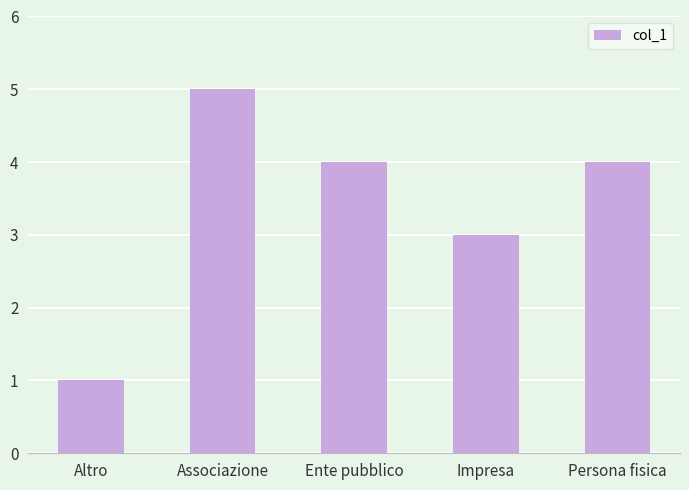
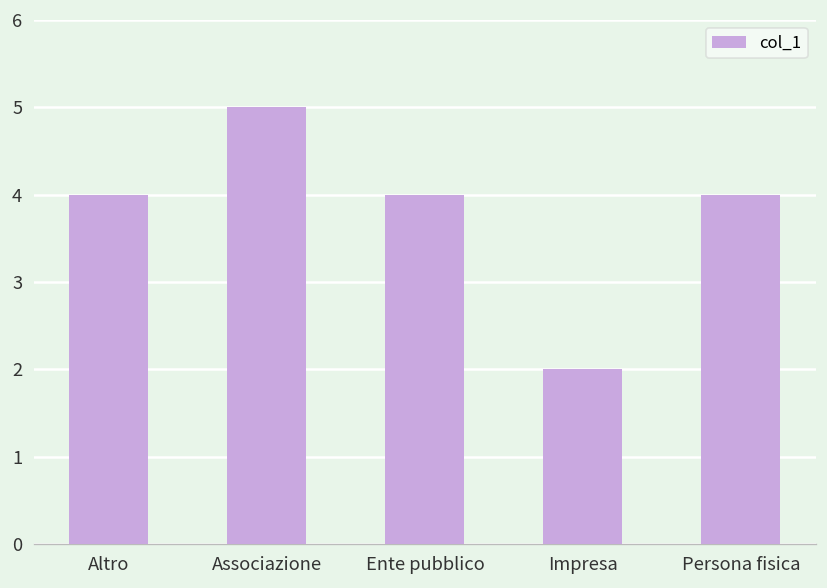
  {
-   "Altro": 1,
+   "Altro": 4,
    "Associazione": 5,
    "Ente pubblico": 4,
-   "Impresa": 3,
+   "Impresa": 2,
    "Persona fisica": 4
  }
